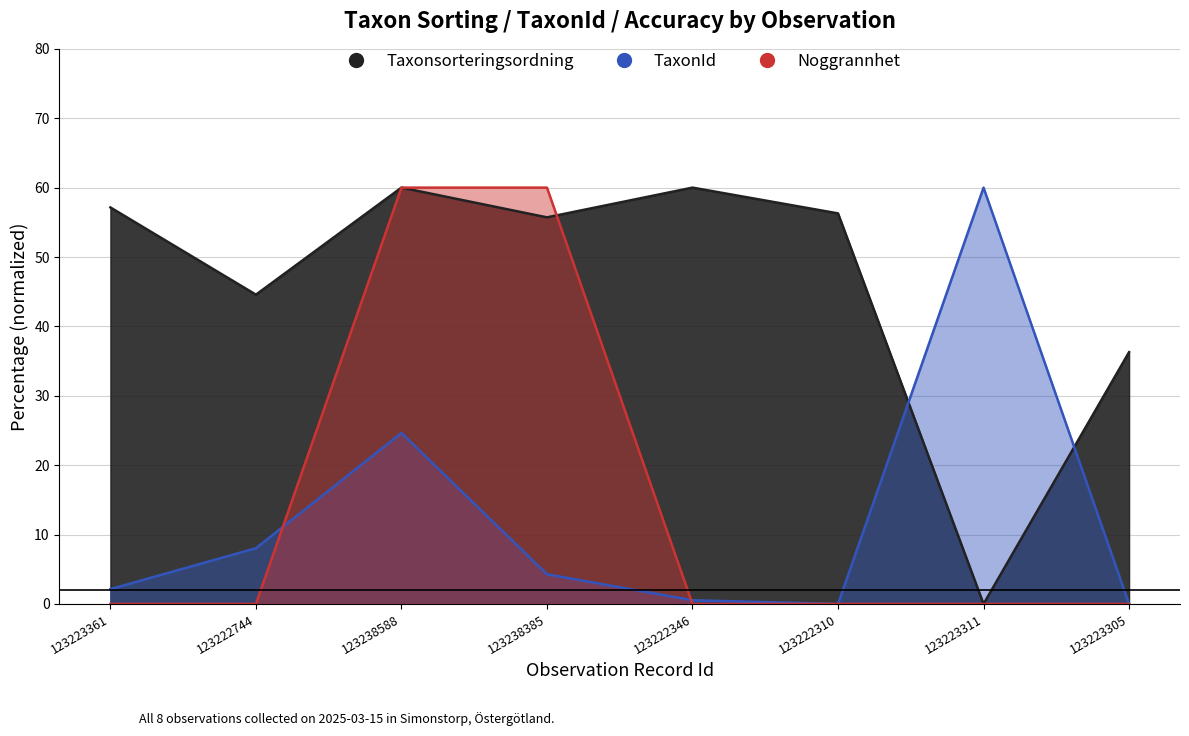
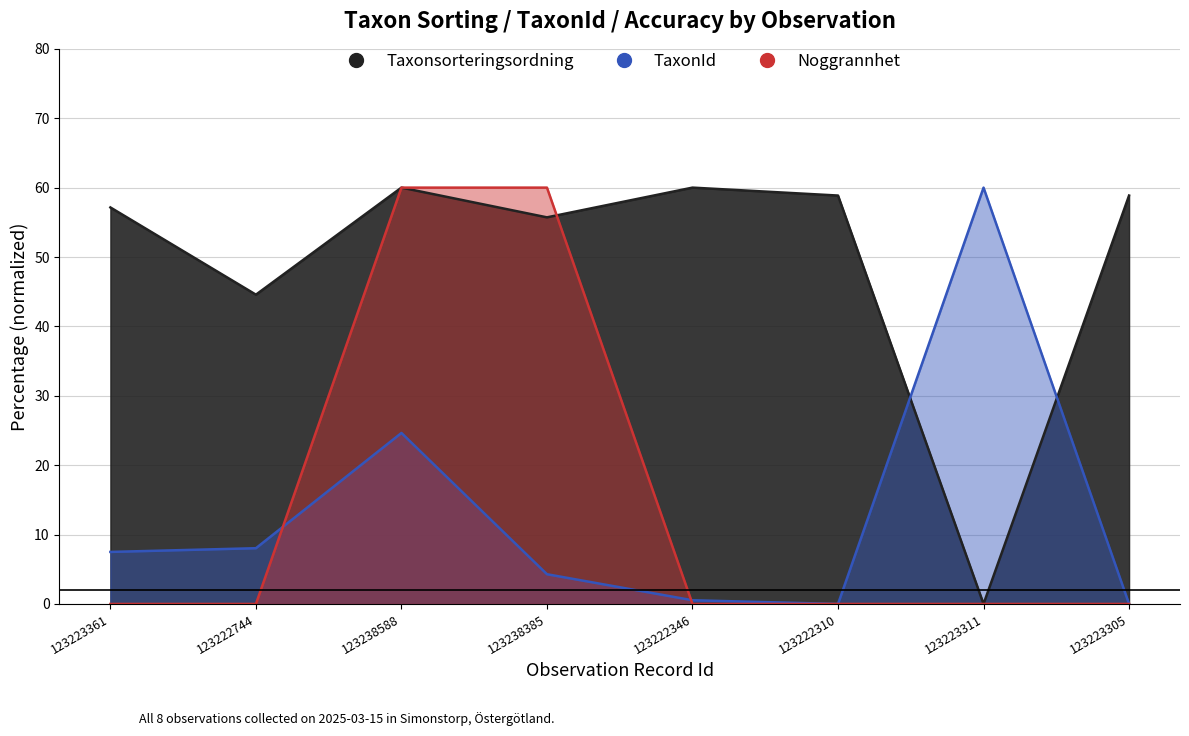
  {
    "Taxonsorteringsordning": {
      "123223361": 57,
      "123222744": 45,
      "123238385": 56,
      "123222346": 60,
-     "123222310": 56,
-     "123223305": 36
+     "123222310": 59,
+     "123223305": 59
    },
    "TaxonId": {
-     "123223361": 2,
+     "123223361": 8,
      "123222744": 8,
      "123238588": 25,
      "123238385": 4,
      "123222346": 1,
      "123223311": 60
    },
    "Noggrannhet": {
      "123223361": 0,
      "123222744": 0,
      "123238385": 60,
      "123222346": 0
    }
  }
